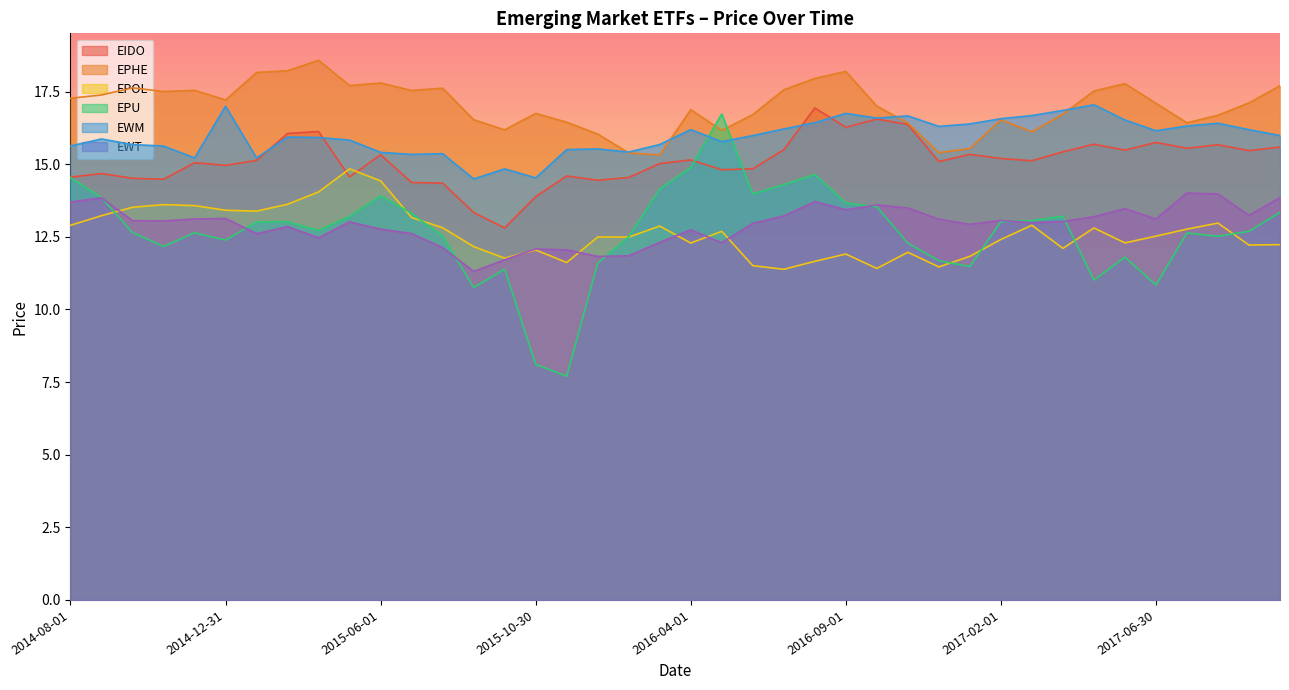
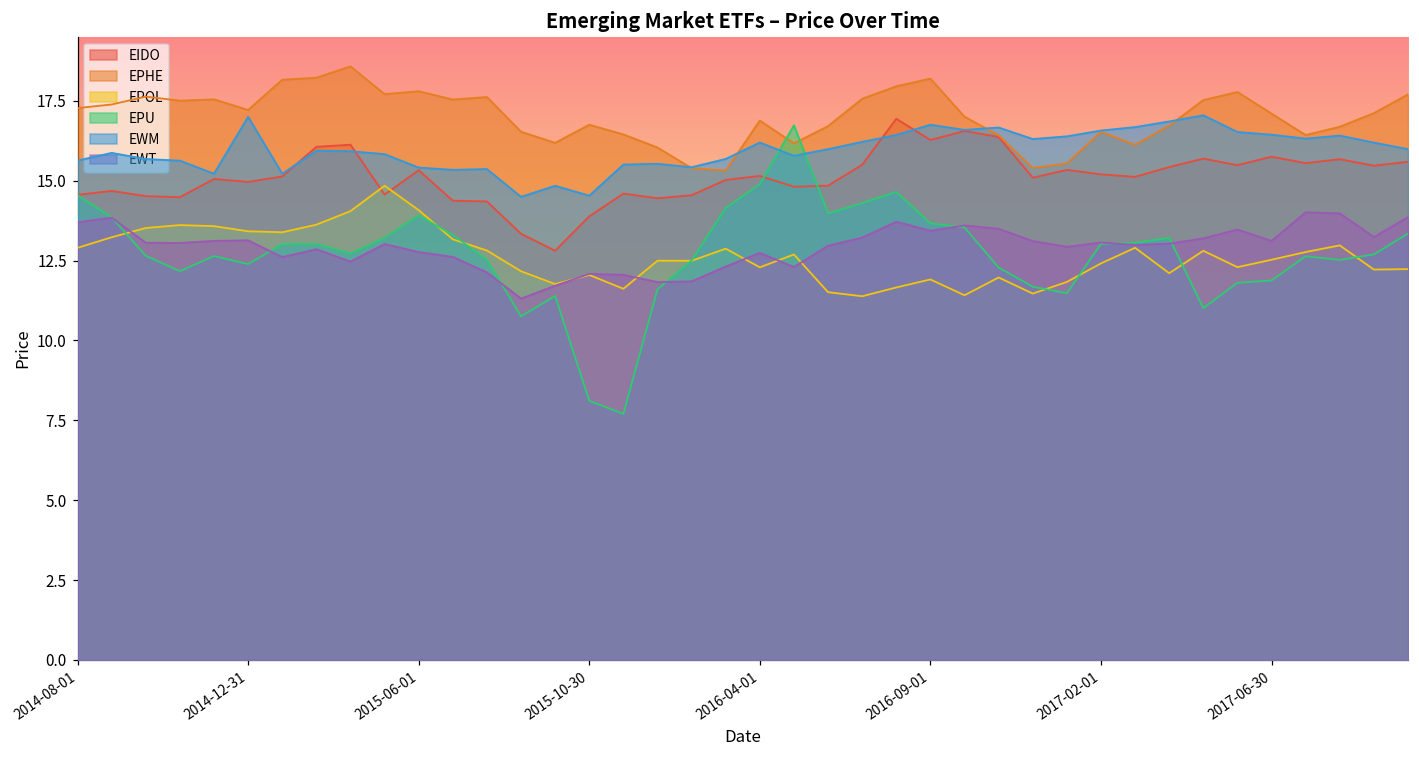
  {
    "EPOL": {
      "2014-08-01": 12.9,
      "2014-12-31": 13.4,
-     "2015-06-01": 14.4,
+     "2015-06-01": 14.1,
      "2016-04-01": 12.3,
      "2016-09-01": 11.9,
      "2017-02-01": 12.4,
      "2017-06-30": 12.5
    },
    "EPU": {
      "2014-12-31": 12.4,
      "2015-06-01": 13.9,
      "2015-10-30": 8.1,
      "2016-04-01": 14.9,
      "2016-09-01": 13.7,
-     "2017-06-30": 10.8
+     "2017-06-30": 11.9
    },
    "EWM": {
      "2014-08-01": 15.6,
      "2014-12-31": 17.0,
      "2015-10-30": 14.5,
      "2016-04-01": 16.2,
      "2016-09-01": 16.7,
-     "2017-06-30": 16.2
+     "2017-06-30": 16.4
    },
    "EWT": {
      "2014-08-01": 13.7,
      "2014-12-31": 13.1,
      "2015-06-01": 12.8,
      "2016-04-01": 12.7,
      "2016-09-01": 13.4,
      "2017-06-30": 13.1
    }
  }
